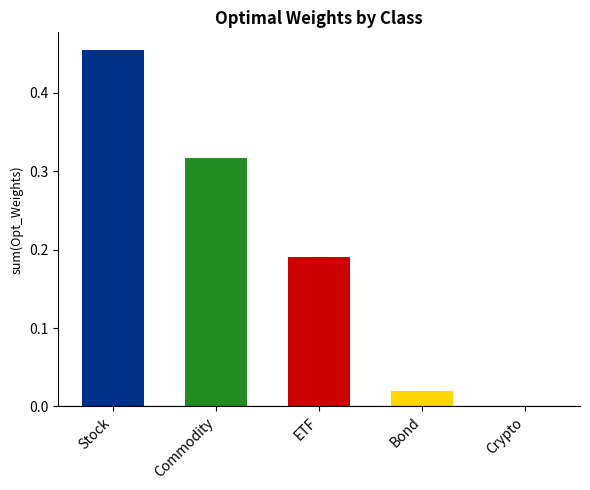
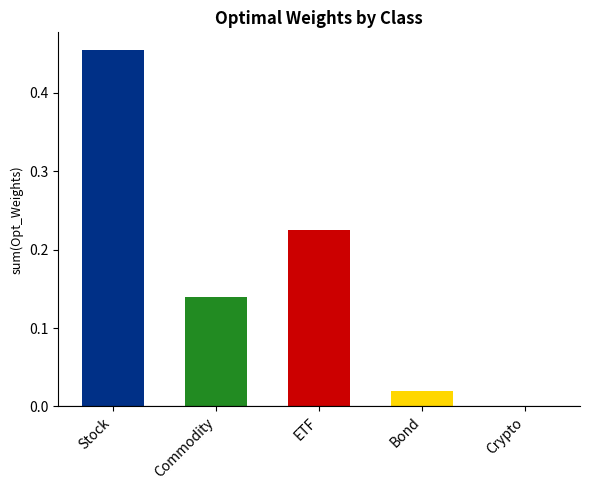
  {
    "Stock": 0.45,
-   "Commodity": 0.32,
-   "ETF": 0.19,
+   "Commodity": 0.14,
+   "ETF": 0.23,
    "Bond": 0.02,
    "Crypto": 0.00
  }
